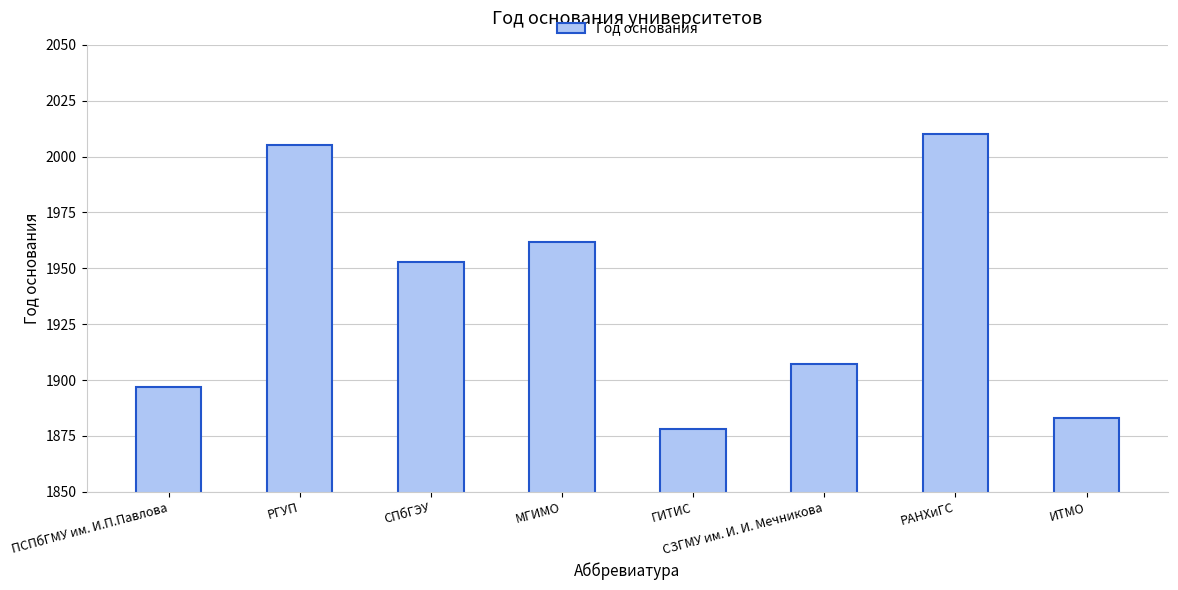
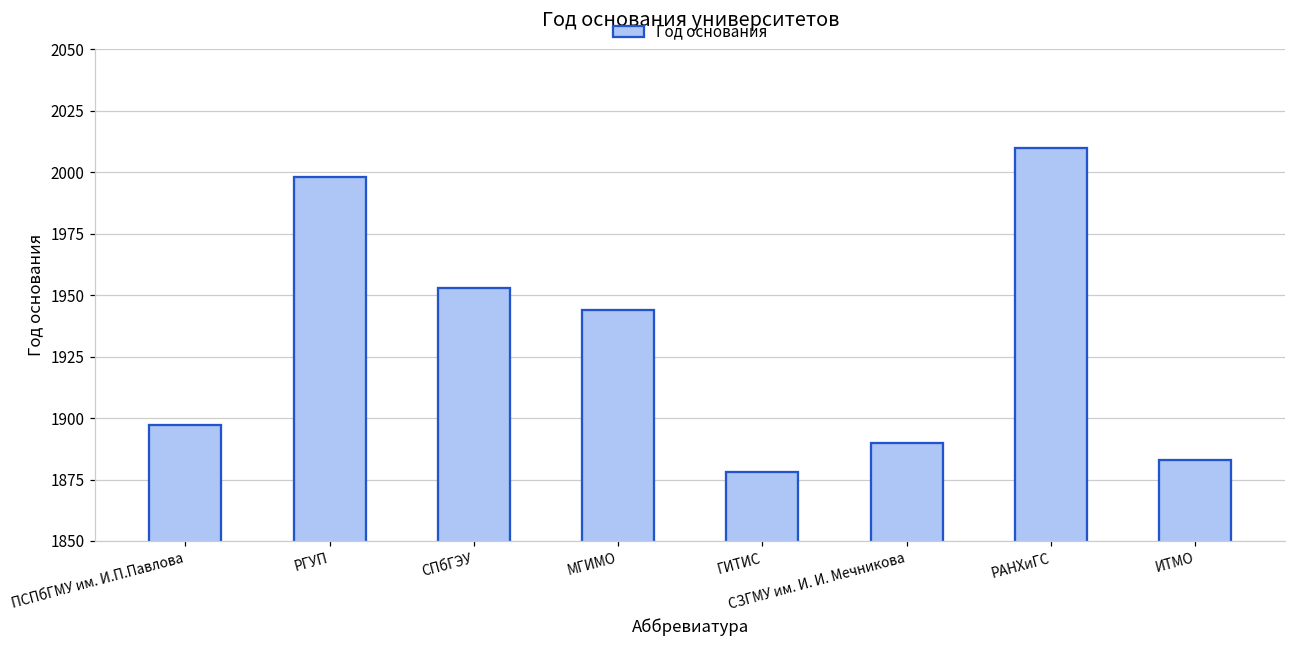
  {
    "ПСПбГМУ им. И.П.Павлова": 1897,
-   "РГУП": 2005,
+   "РГУП": 1998,
    "СПбГЭУ": 1953,
-   "МГИМО": 1962,
+   "МГИМО": 1944,
    "ГИТИС": 1878,
-   "СЗГМУ им. И. И. Мечникова": 1907,
+   "СЗГМУ им. И. И. Мечникова": 1890,
    "РАНХиГС": 2010,
    "ИТМО": 1883
  }
